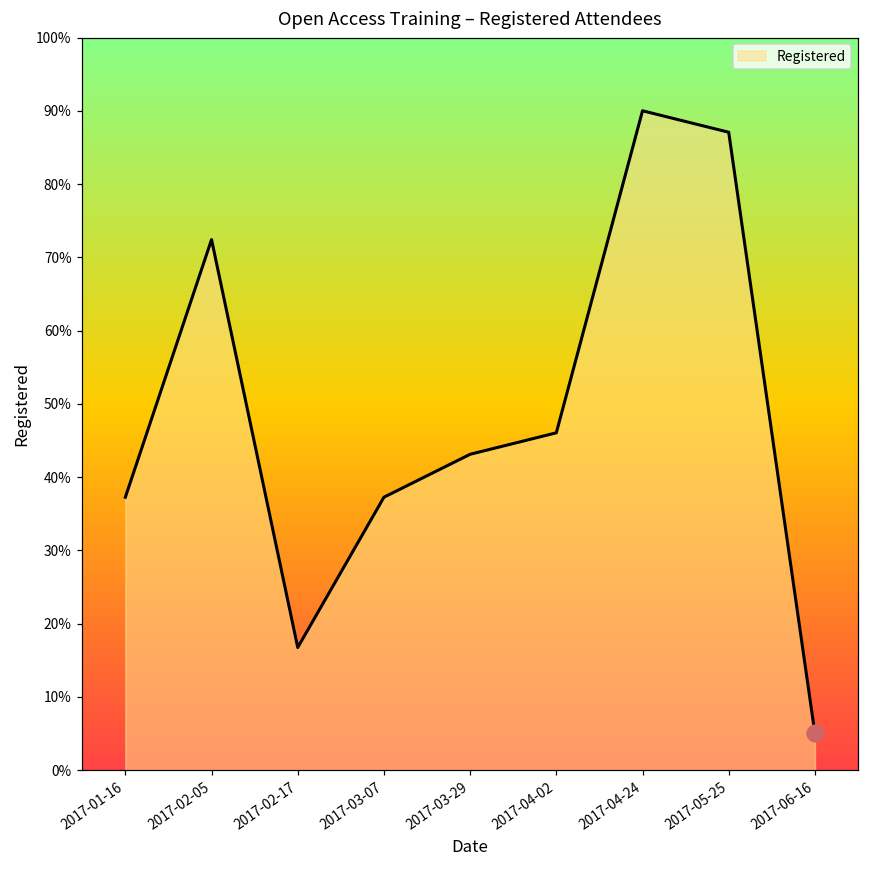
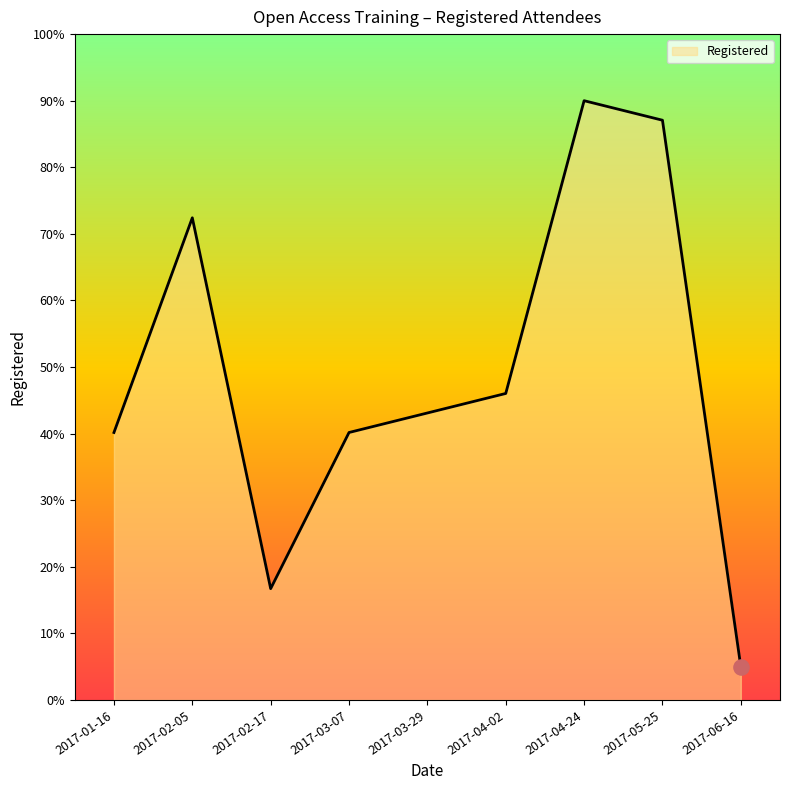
  {
    "Registered": {
-     "2017-01-16": "37%",
+     "2017-01-16": "40%",
      "2017-02-05": "72%",
      "2017-02-17": "17%",
-     "2017-03-07": "37%",
+     "2017-03-07": "40%",
      "2017-03-29": "43%",
      "2017-04-02": "46%",
      "2017-04-24": "90%",
      "2017-05-25": "87%"
    }
  }
